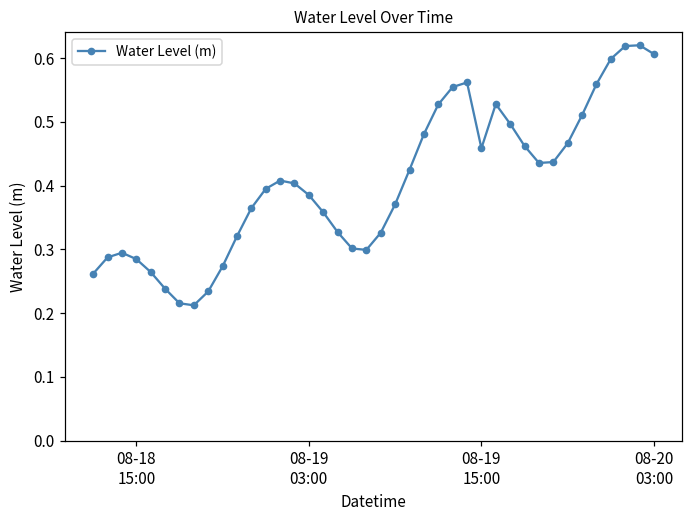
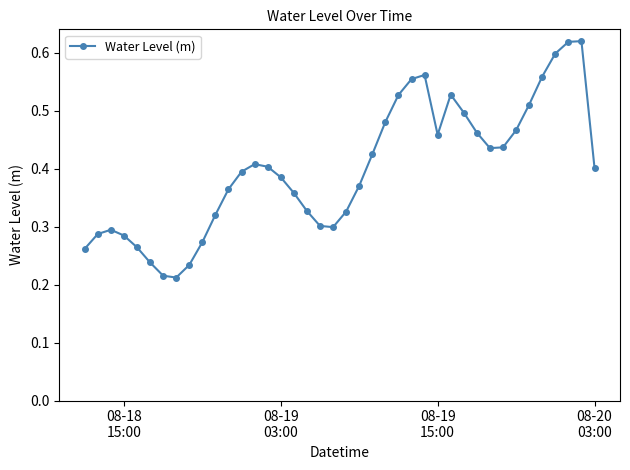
  {
    "08-18 15:00": 0.28,
    "08-19 03:00": 0.39,
    "08-19 15:00": 0.46,
-   "08-20 03:00": 0.61
+   "08-20 03:00": 0.40
  }
